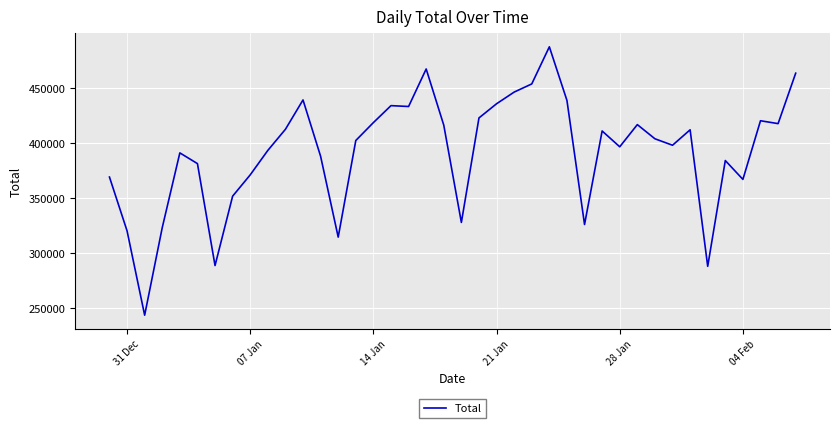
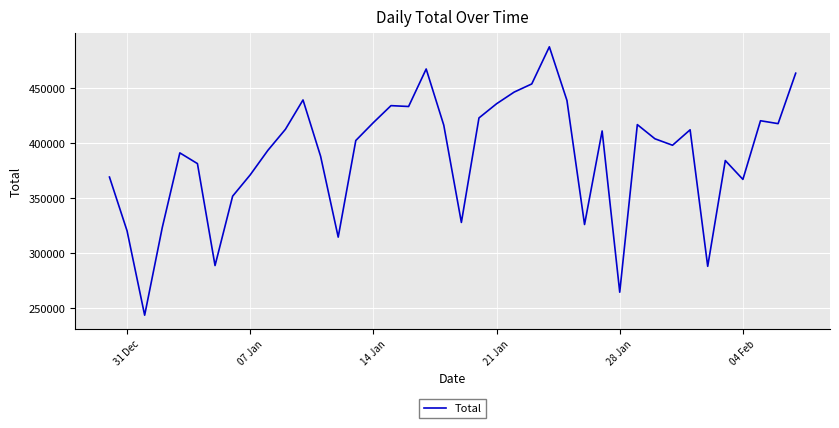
  {
    "31 Dec": 320000,
    "07 Jan": 371000,
    "14 Jan": 418000,
    "21 Jan": 436000,
-   "28 Jan": 396000,
+   "28 Jan": 264000,
    "04 Feb": 367000
  }
